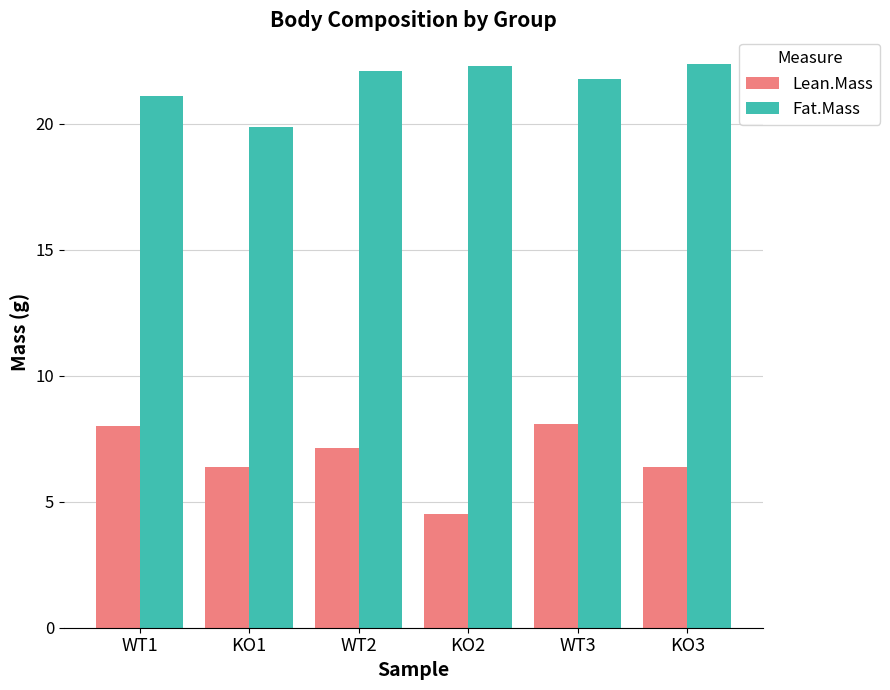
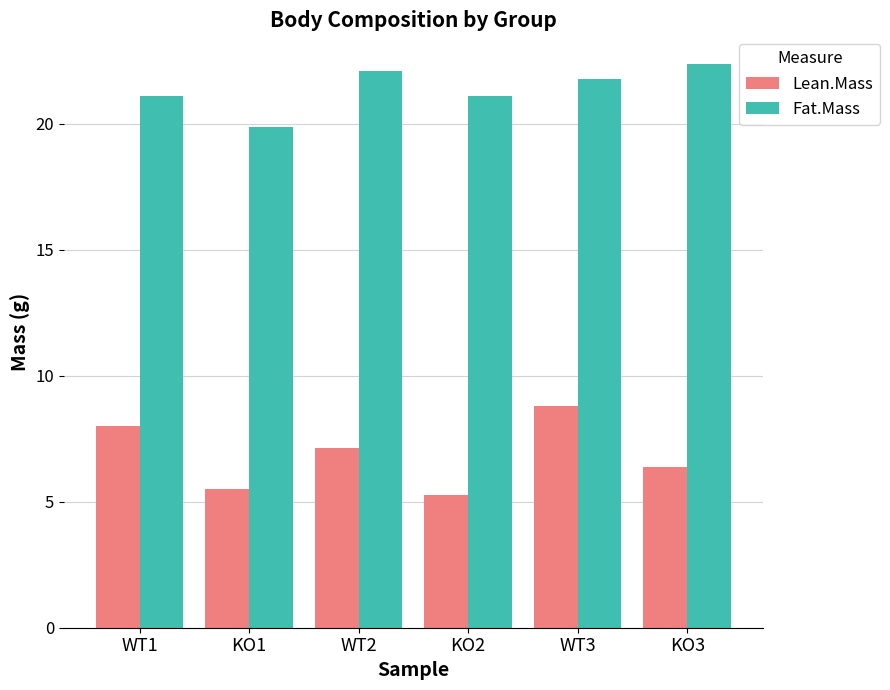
  {
    "Lean.Mass": {
      "WT1": 8.0,
-     "KO1": 6.4,
+     "KO1": 5.5,
      "WT2": 7.1,
-     "KO2": 4.5,
-     "WT3": 8.1,
+     "KO2": 5.3,
+     "WT3": 8.8,
      "KO3": 6.4
    },
    "Fat.Mass": {
      "WT1": 21.1,
      "KO1": 19.9,
      "WT2": 22.1,
-     "KO2": 22.3,
+     "KO2": 21.1,
      "WT3": 21.8,
      "KO3": 22.4
    }
  }
